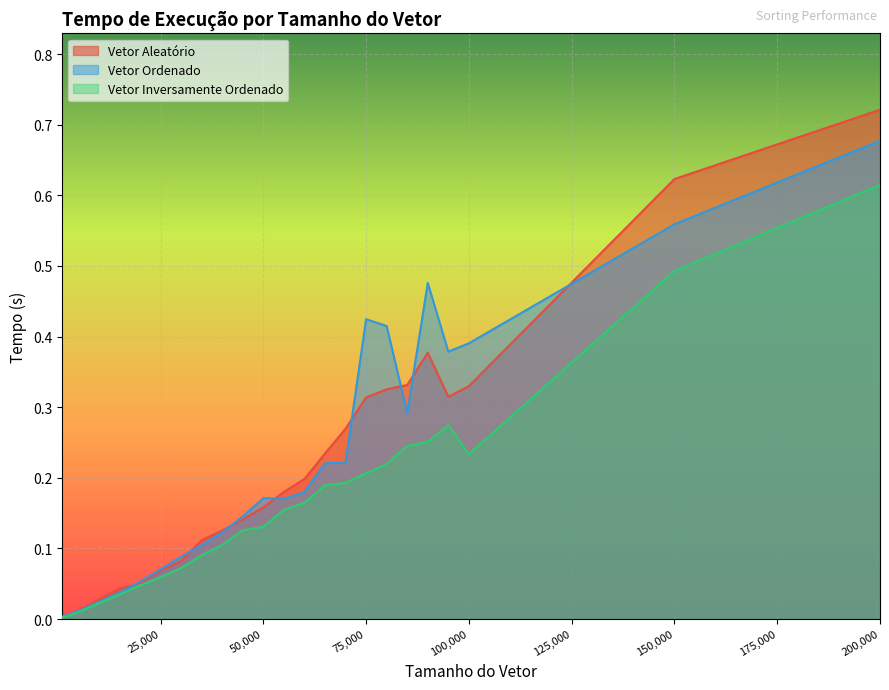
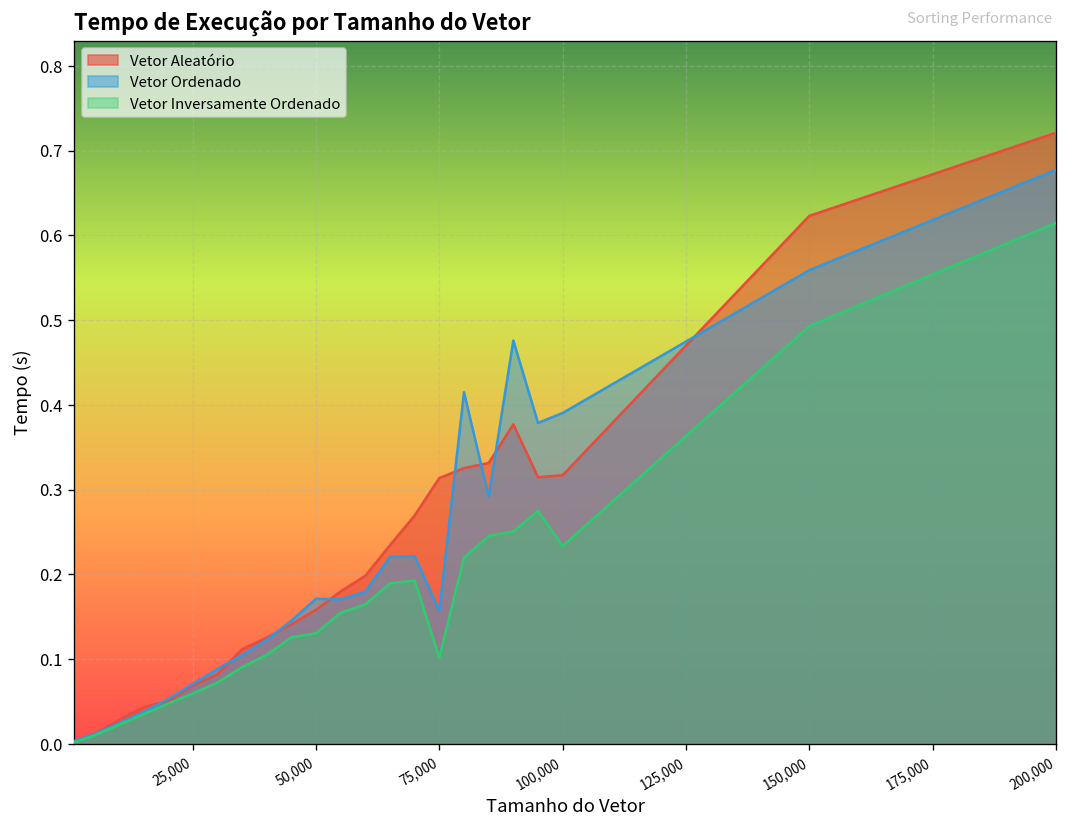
  {
    "Vetor Aleatório": {
      "50,000": 0.16,
      "75,000": 0.31,
-     "100,000": 0.33,
+     "100,000": 0.32,
      "150,000": 0.62,
      "200,000": 0.72
    },
    "Vetor Ordenado": {
      "50,000": 0.17,
-     "75,000": 0.42,
+     "75,000": 0.16,
      "100,000": 0.39,
      "150,000": 0.56,
      "200,000": 0.68
    },
    "Vetor Inversamente Ordenado": {
      "25,000": 0.06,
      "50,000": 0.13,
-     "75,000": 0.21,
+     "75,000": 0.10,
      "100,000": 0.23,
      "150,000": 0.49,
      "200,000": 0.61
    }
  }
